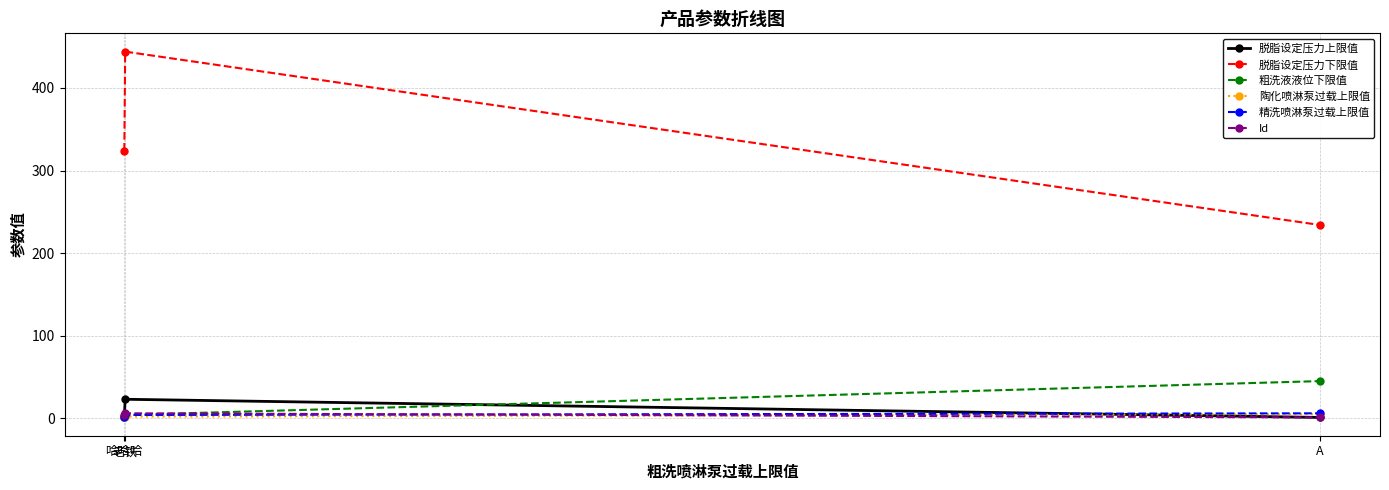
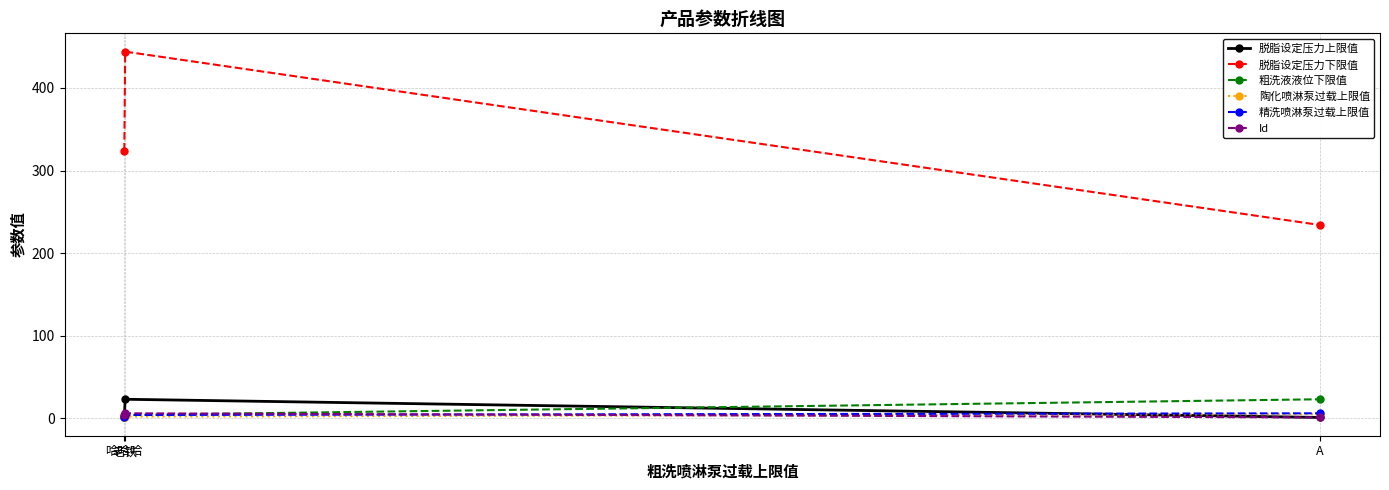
  {
    "脱脂设定压力下限值": {
      "A": 230
    },
    "粗洗液液位下限值": {
-     "A": 50
+     "A": 20
    }
  }
